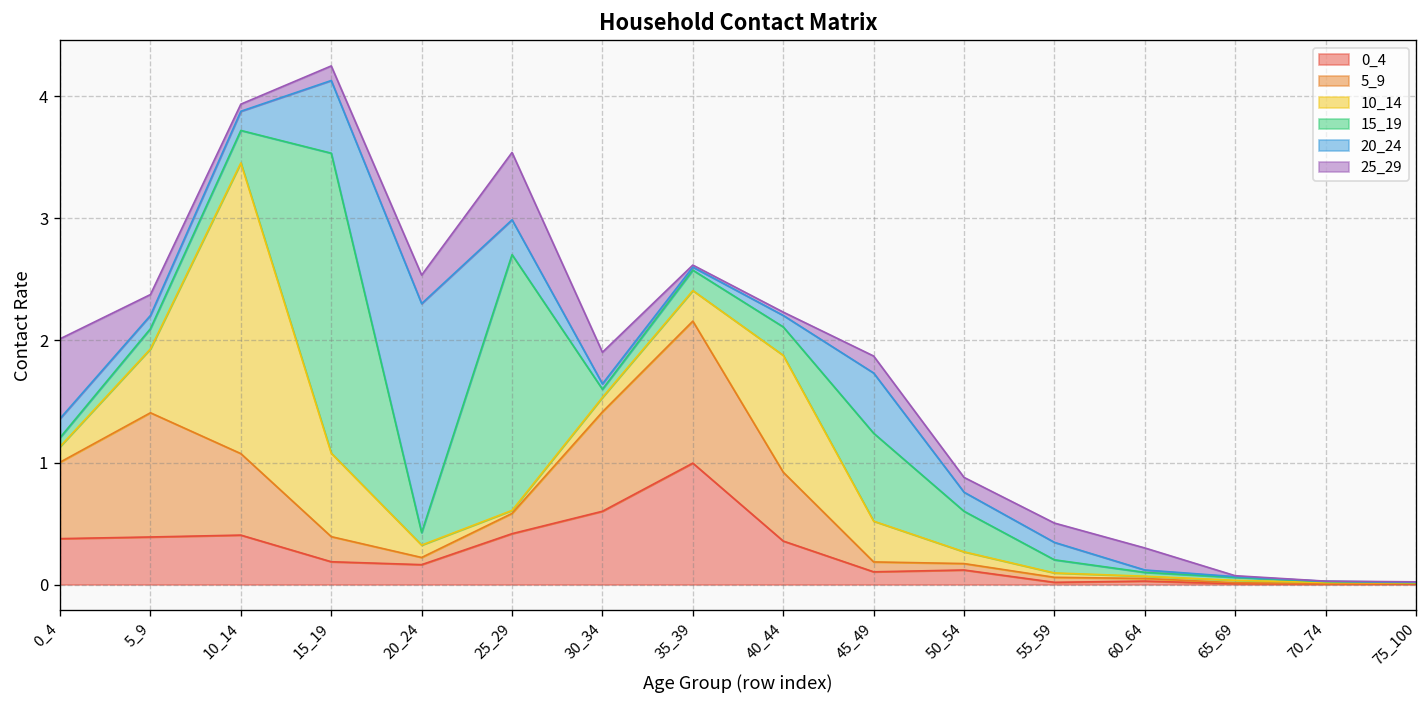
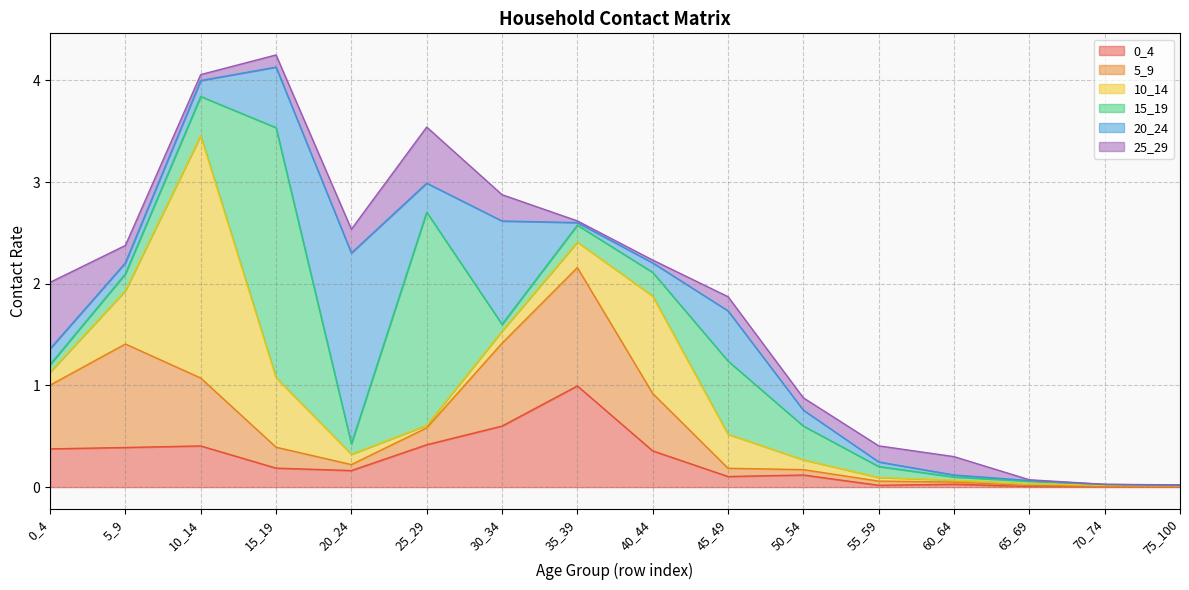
  {
    "15_19": {
      "0_4": 0.07,
      "5_9": 0.17,
-     "10_14": 0.27,
+     "10_14": 0.39,
      "15_19": 2.46,
      "20_24": 0.10,
      "25_29": 2.10,
      "30_34": 0.07,
      "40_44": 0.23,
      "45_49": 0.72,
      "50_54": 0.33,
      "55_59": 0.11
    },
    "20_24": {
      "0_4": 0.16,
      "5_9": 0.11,
      "10_14": 0.16,
      "15_19": 0.60,
      "20_24": 1.88,
      "25_29": 0.29,
-     "30_34": 0.04,
+     "30_34": 1.02,
      "40_44": 0.09,
      "45_49": 0.49,
      "50_54": 0.16,
-     "55_59": 0.14
+     "55_59": 0.04
    },
    "25_29": {
      "0_4": 0.65,
      "5_9": 0.17,
      "10_14": 0.06,
      "15_19": 0.12,
      "20_24": 0.23,
      "25_29": 0.55,
      "30_34": 0.26,
      "40_44": 0.03,
      "45_49": 0.14,
      "50_54": 0.12,
      "55_59": 0.16,
      "60_64": 0.18
    }
  }
